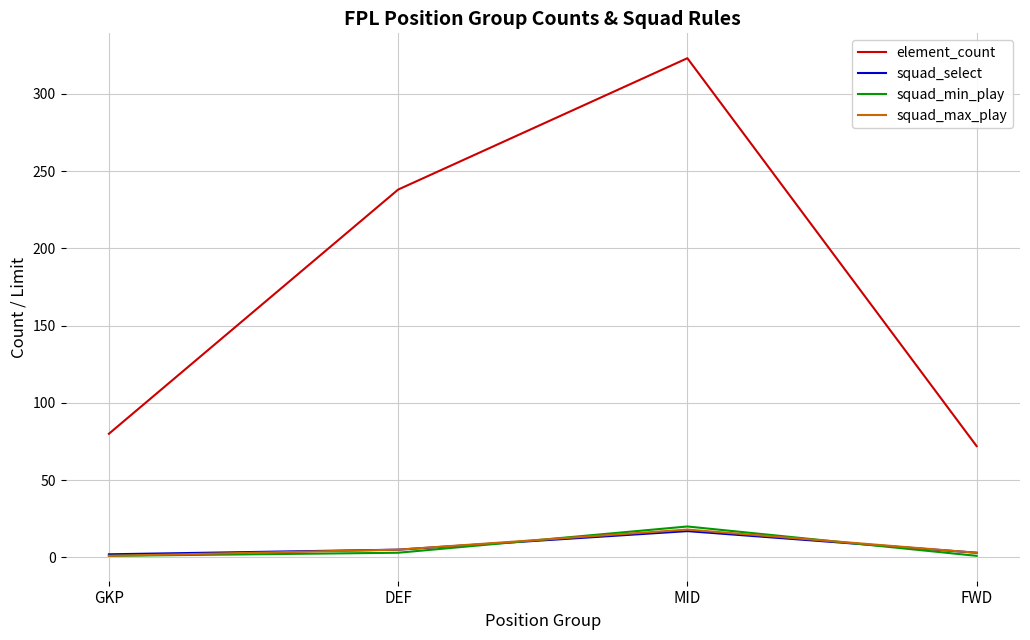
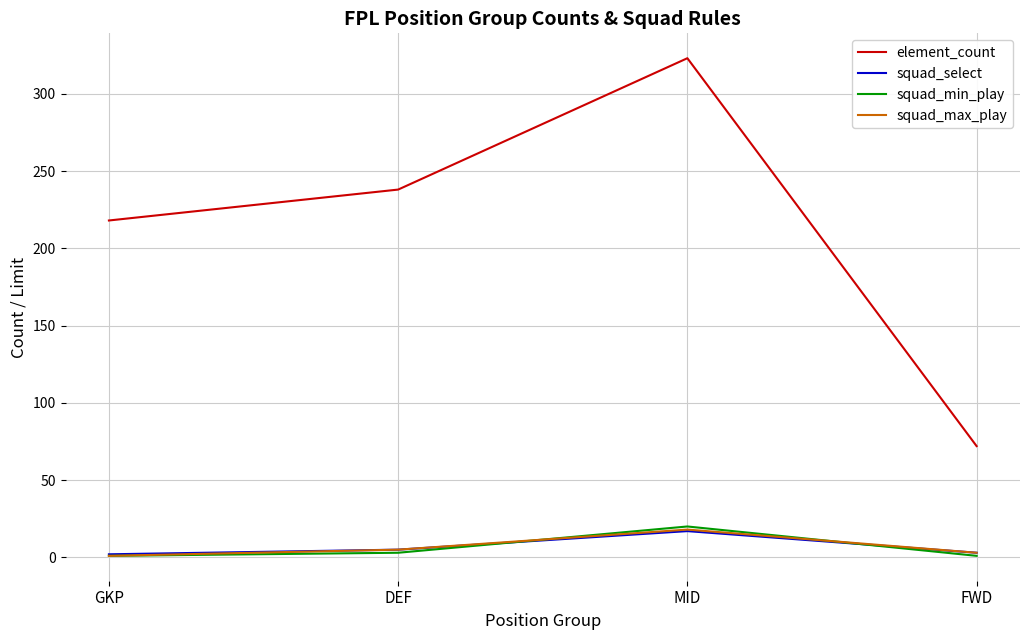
  {
    "element_count": {
-     "GKP": 80,
+     "GKP": 218,
      "DEF": 238,
      "MID": 323,
      "FWD": 72
    },
    "squad_min_play": {
      "DEF": 3,
      "MID": 20,
      "FWD": 1
    }
  }
